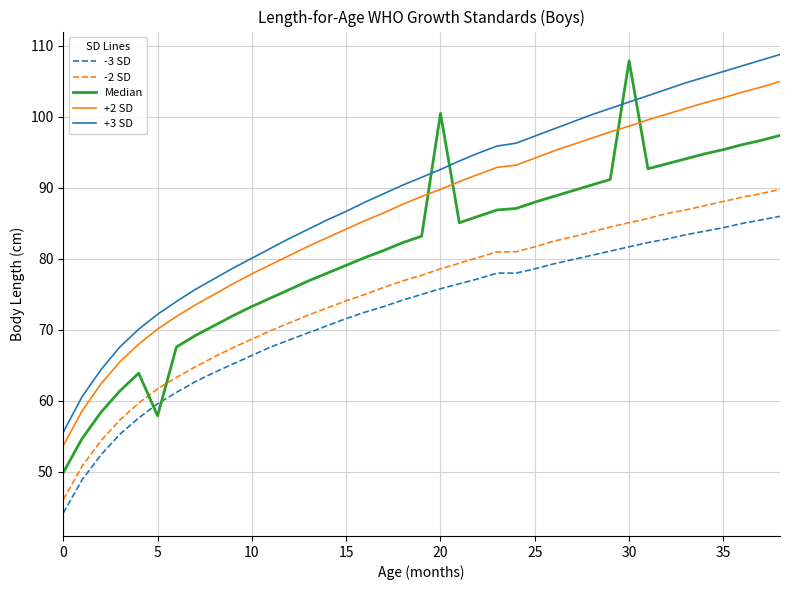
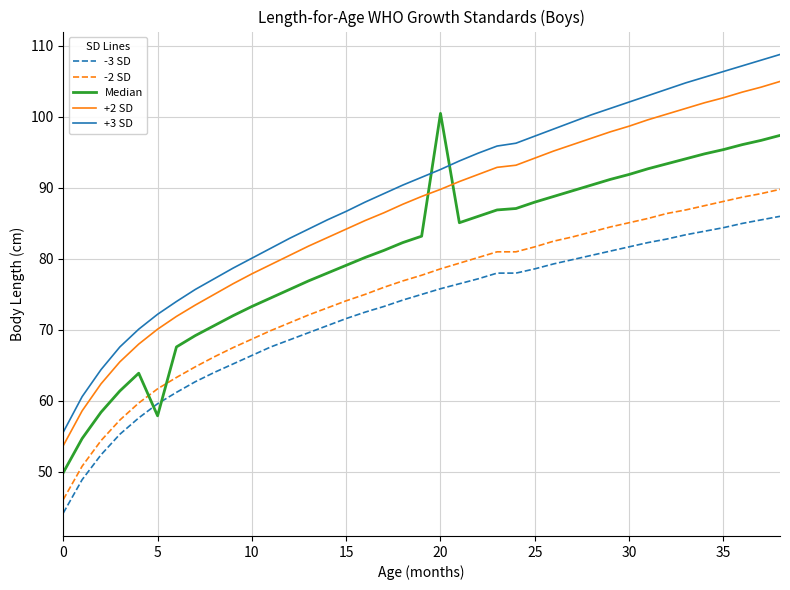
  {
    "Median": {
      "0": 50,
      "5": 58,
      "10": 73,
      "15": 79,
      "20": 101,
      "25": 88,
-     "30": 108,
+     "30": 92,
      "35": 95
    }
  }
